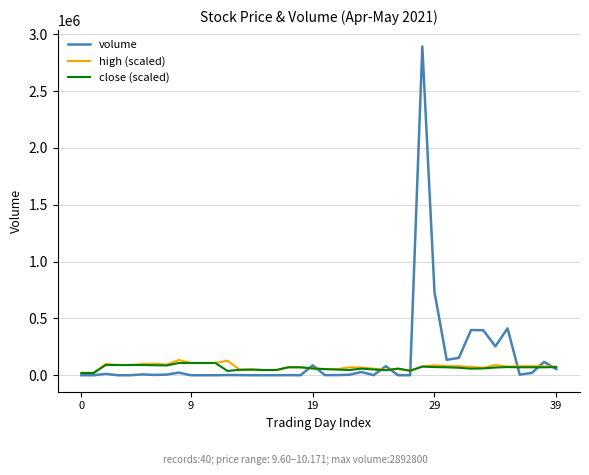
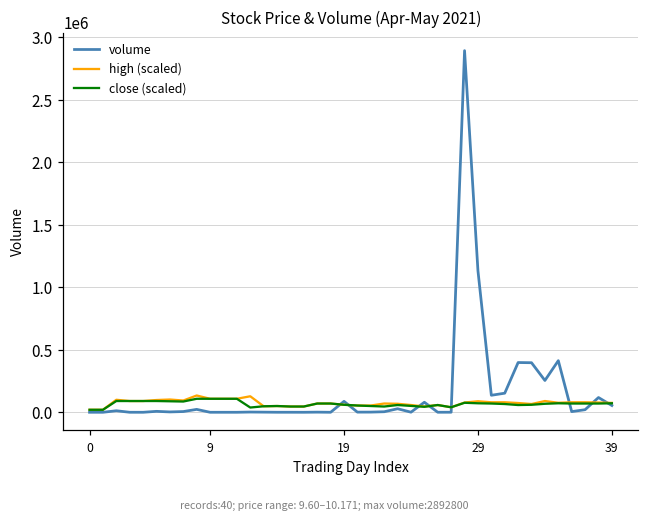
  {
    "volume": {
      "9": 0,
      "19": 90000,
-     "29": 730000
+     "29": 1130000
    }
  }
